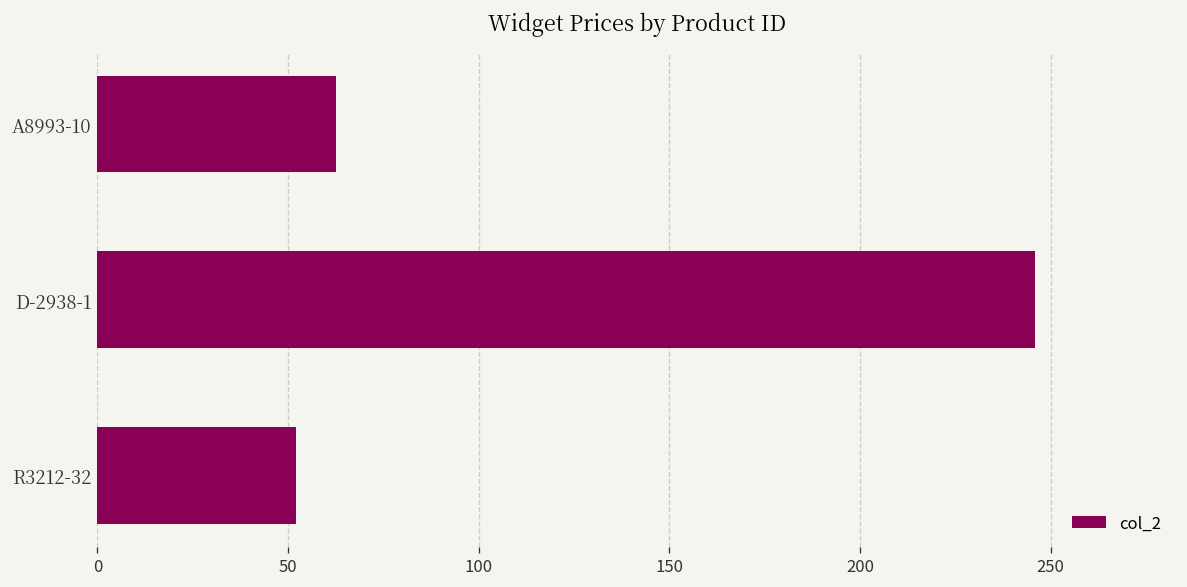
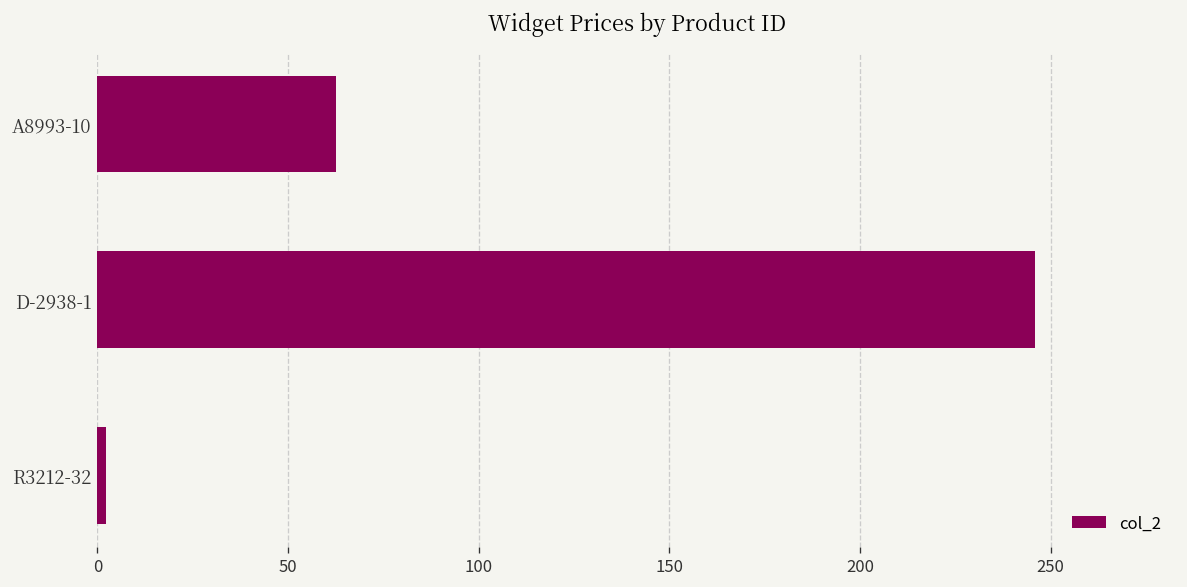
  {
    "A8993-10": 63,
    "D-2938-1": 246,
-   "R3212-32": 52
+   "R3212-32": 2
  }
